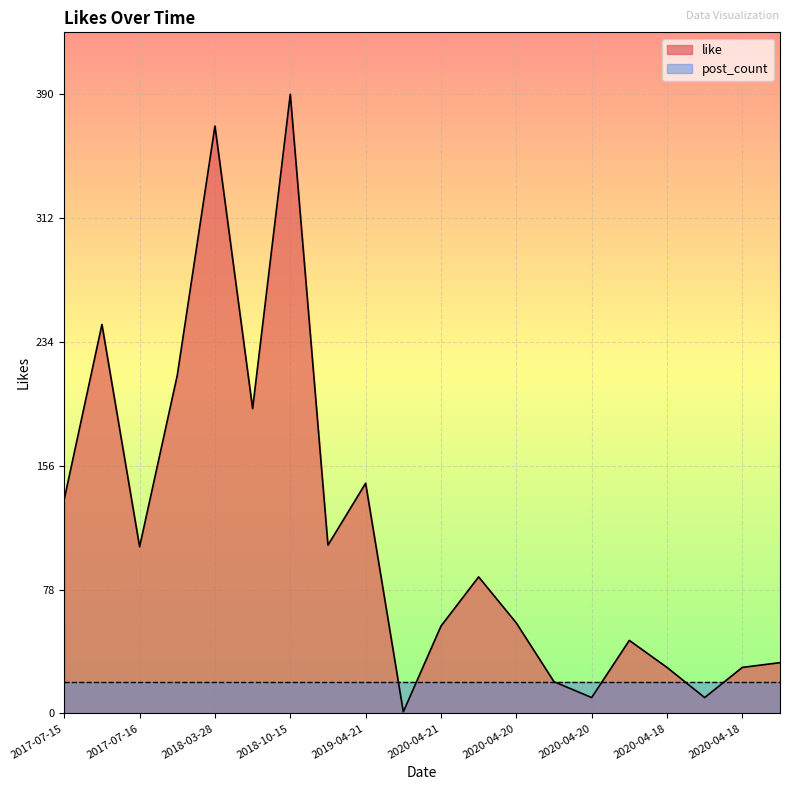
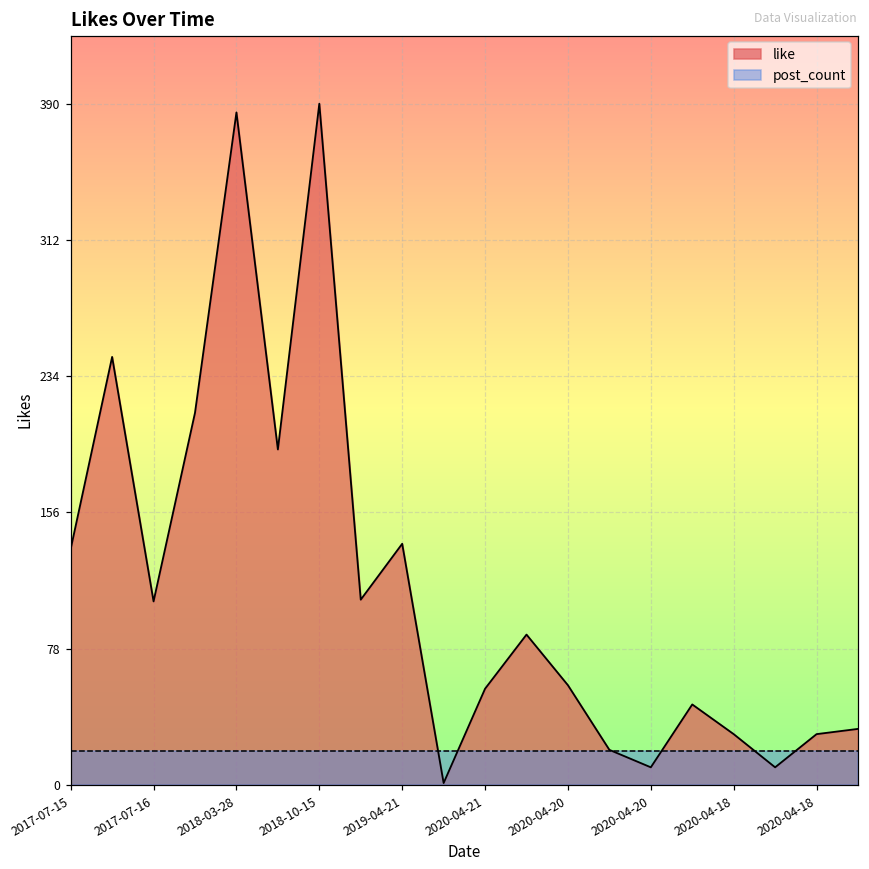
  {
    "like": {
      "2017-07-15": 135,
      "2017-07-16": 105,
-     "2018-03-28": 370,
+     "2018-03-28": 385,
      "2018-10-15": 390,
-     "2019-04-21": 145
+     "2019-04-21": 138
    },
    "post_count": {
      "2017-07-15": 20,
      "2017-07-16": 20,
      "2018-03-28": 20,
      "2018-10-15": 20,
      "2019-04-21": 20
    }
  }
